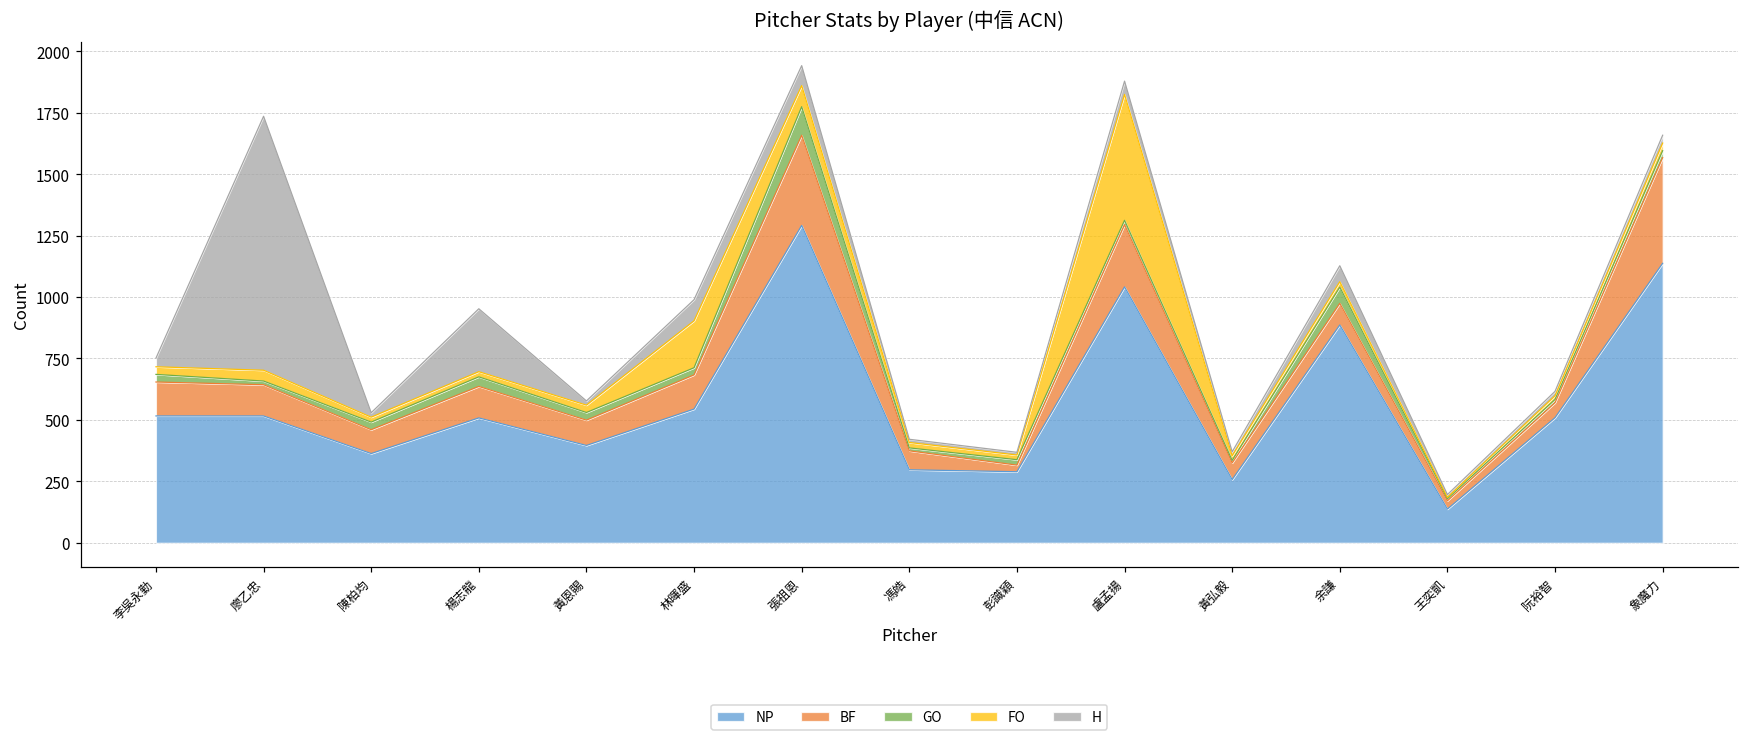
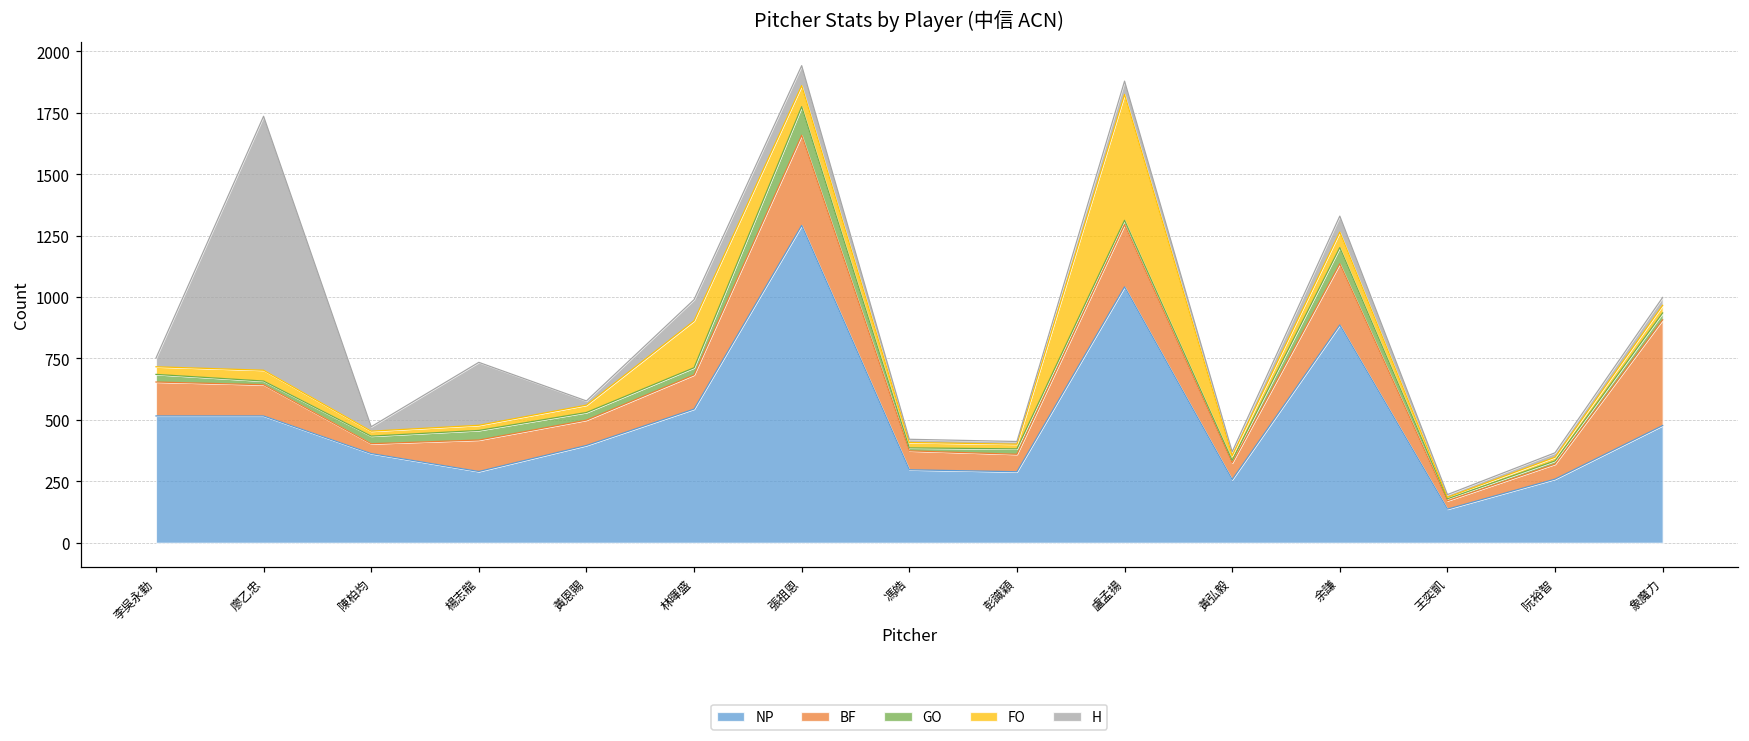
  {
    "NP": {
      "李吳永勤": 520,
      "廖乙忠": 520,
      "陳柏均": 360,
-     "楊志龍": 510,
+     "楊志龍": 290,
      "黃恩賜": 400,
      "林暉盛": 540,
      "張祖恩": 1290,
      "馮皓": 300,
      "彭識穎": 290,
      "盧孟揚": 1040,
      "黃弘毅": 260,
      "余謙": 890,
      "王奕凱": 140,
-     "阮裕智": 510,
-     "象魔力": 1140
+     "阮裕智": 260,
+     "象魔力": 480
    },
    "BF": {
      "李吳永勤": 140,
      "廖乙忠": 130,
-     "陳柏均": 100,
+     "陳柏均": 40,
      "楊志龍": 130,
      "黃恩賜": 100,
      "林暉盛": 140,
      "張祖恩": 370,
      "馮皓": 80,
-     "彭識穎": 30,
+     "彭識穎": 70,
      "盧孟揚": 250,
-     "余謙": 90,
+     "余謙": 250,
      "阮裕智": 60,
      "象魔力": 430
    },
    "GO": {
      "李吳永勤": 30,
      "廖乙忠": 20,
      "陳柏均": 30,
      "楊志龍": 40,
      "黃恩賜": 30,
      "林暉盛": 30,
      "張祖恩": 120,
      "馮皓": 10,
      "彭識穎": 20,
      "盧孟揚": 20,
      "余謙": 70,
      "阮裕智": 10,
      "象魔力": 30
    },
    "FO": {
      "李吳永勤": 30,
      "廖乙忠": 40,
      "陳柏均": 20,
      "楊志龍": 20,
      "黃恩賜": 30,
      "林暉盛": 190,
      "張祖恩": 90,
      "馮皓": 20,
      "盧孟揚": 510,
      "黃弘毅": 20,
-     "余謙": 20,
+     "余謙": 60,
      "阮裕智": 20,
      "象魔力": 30
    },
    "H": {
      "李吳永勤": 40,
      "廖乙忠": 1030,
      "陳柏均": 20,
      "楊志龍": 260,
      "黃恩賜": 20,
      "林暉盛": 90,
      "張祖恩": 80,
      "馮皓": 10,
      "盧孟揚": 50,
      "黃弘毅": 20,
      "余謙": 70,
      "阮裕智": 20,
      "象魔力": 30
    }
  }
